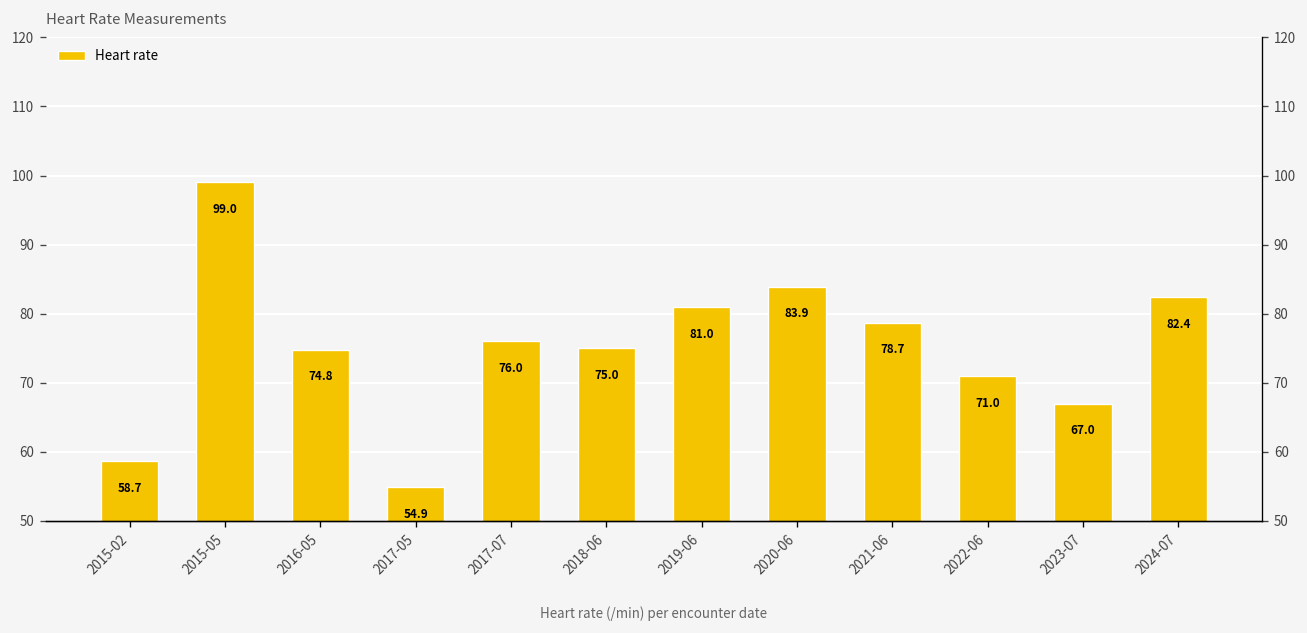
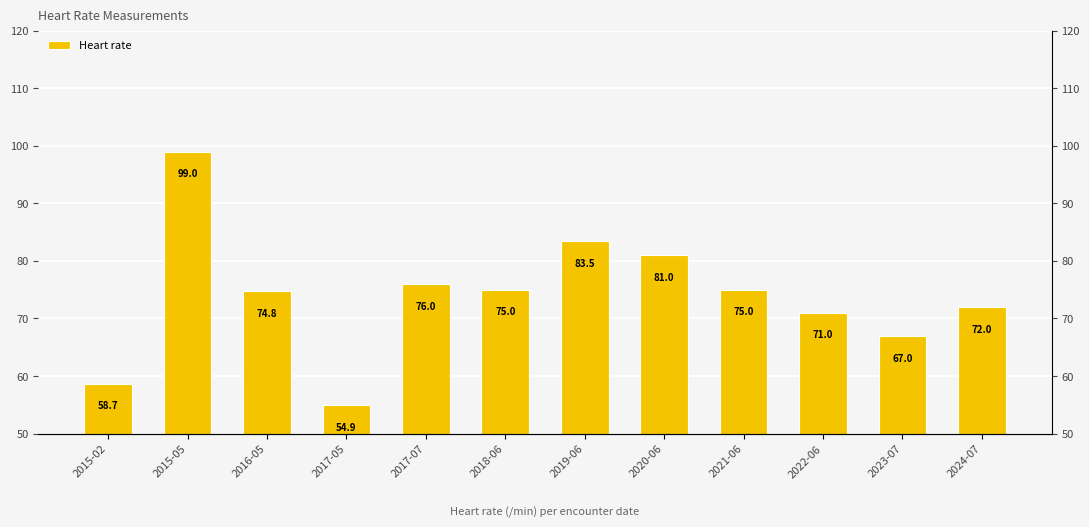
  {
    "2015-02": 58.7,
    "2015-05": 99.0,
    "2016-05": 74.8,
    "2017-05": 54.9,
    "2017-07": 76.0,
    "2018-06": 75.0,
-   "2019-06": 81.0,
-   "2020-06": 83.9,
-   "2021-06": 78.7,
+   "2019-06": 83.5,
+   "2020-06": 81.0,
+   "2021-06": 75.0,
    "2022-06": 71.0,
    "2023-07": 67.0,
-   "2024-07": 82.4
+   "2024-07": 72.0
  }
